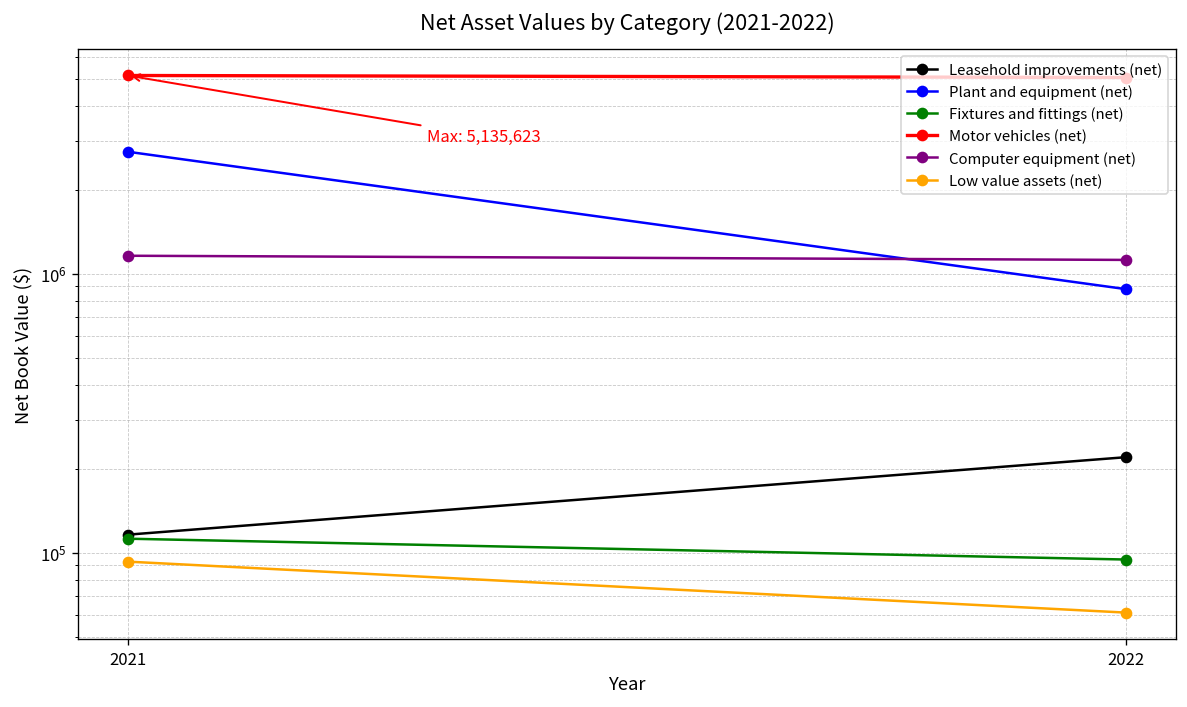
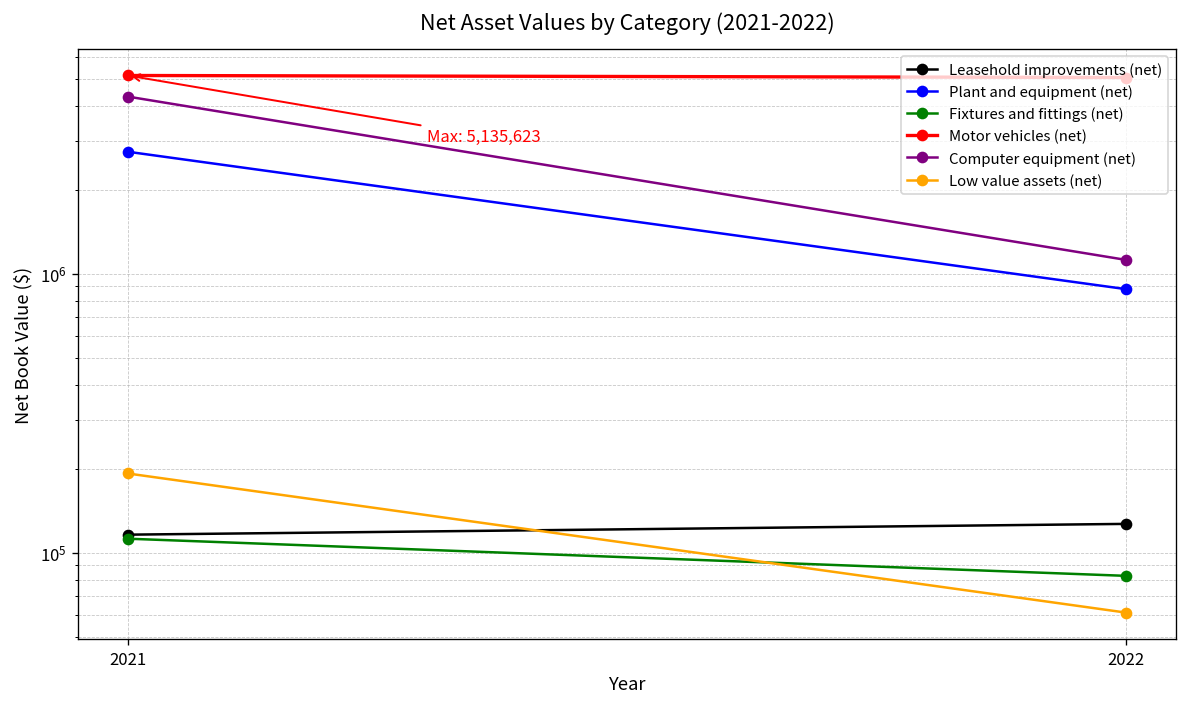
  {
    "Leasehold improvements (net)": {
      "2021": "120000",
-     "2022": "220000"
+     "2022": "130000"
    },
    "Plant and equipment (net)": {
      "2021": "2700000",
      "2022": "880000"
    },
    "Fixtures and fittings (net)": {
      "2021": "110000",
-     "2022": "95000"
+     "2022": "83000"
    },
    "Motor vehicles (net)": {
      "2021": "5,135,623"
    },
    "Computer equipment (net)": {
-     "2021": "1200000",
+     "2021": "4300000",
      "2022": "1100000"
    },
    "Low value assets (net)": {
-     "2021": "93000",
+     "2021": "190000",
      "2022": "61000"
    }
  }
